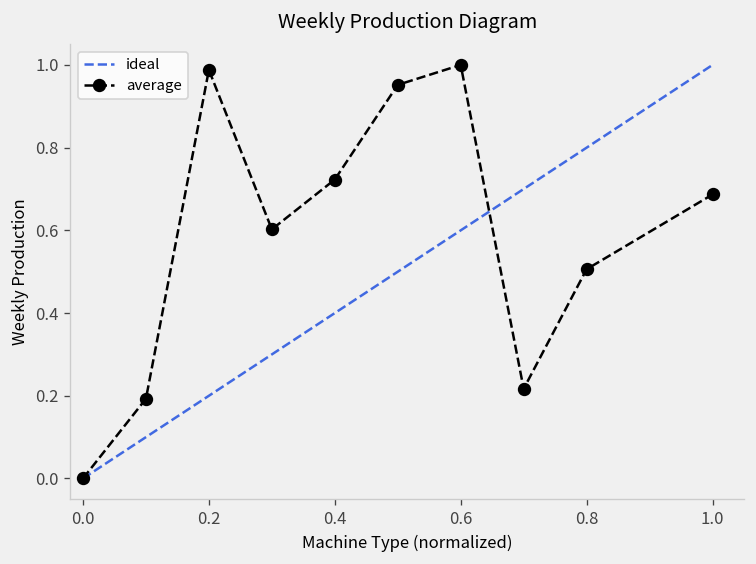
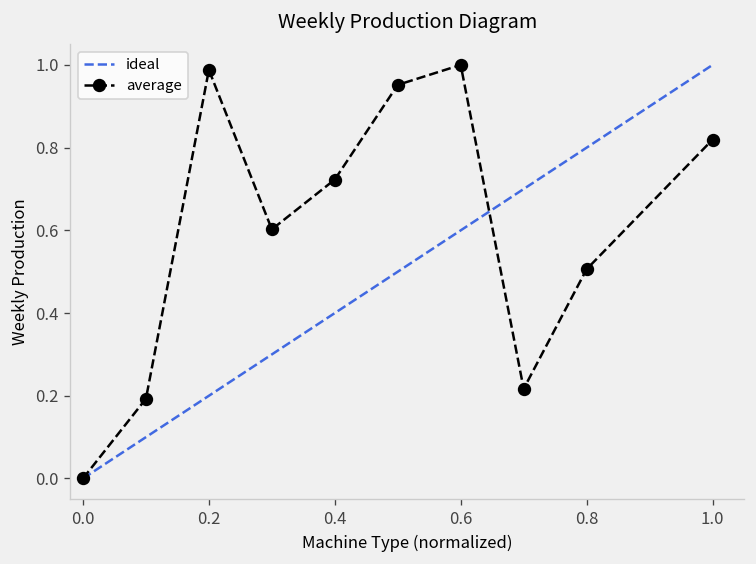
  {
    "ideal": {
      "1.0": 1.00
    },
    "average": {
      "0.2": 0.99,
      "0.4": 0.72,
      "0.6": 1.00,
      "0.8": 0.51,
-     "1.0": 0.69
+     "1.0": 0.82
    }
  }
